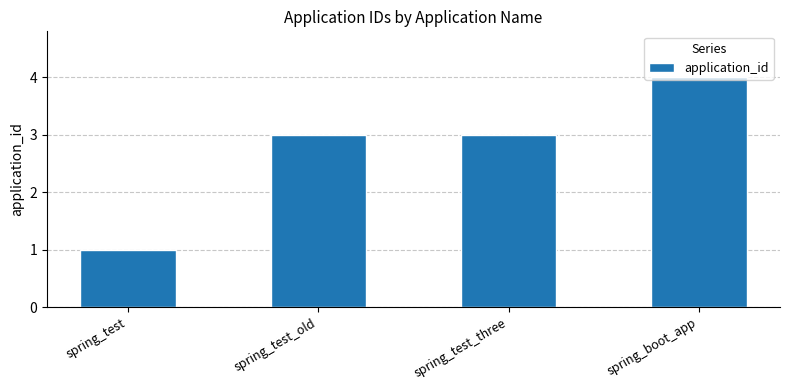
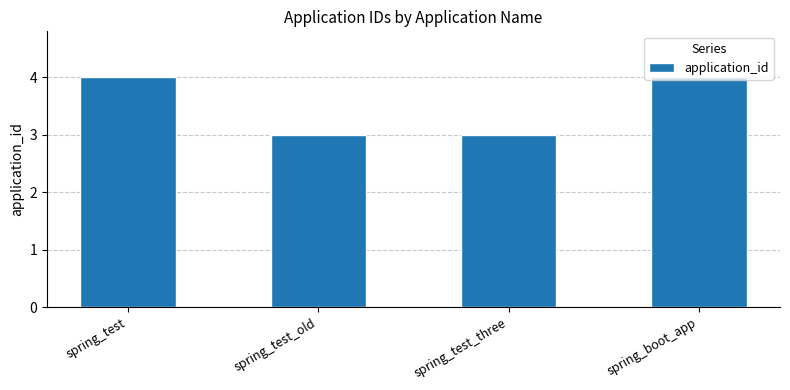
  {
-   "spring_test": 1,
+   "spring_test": 4,
    "spring_test_old": 3,
    "spring_test_three": 3
  }
